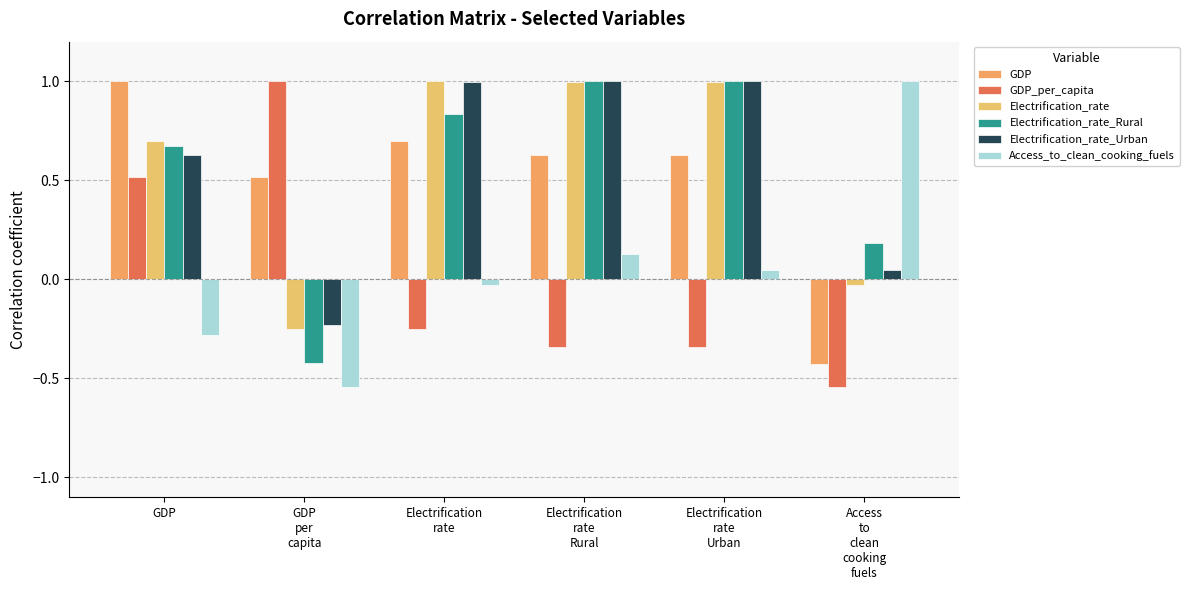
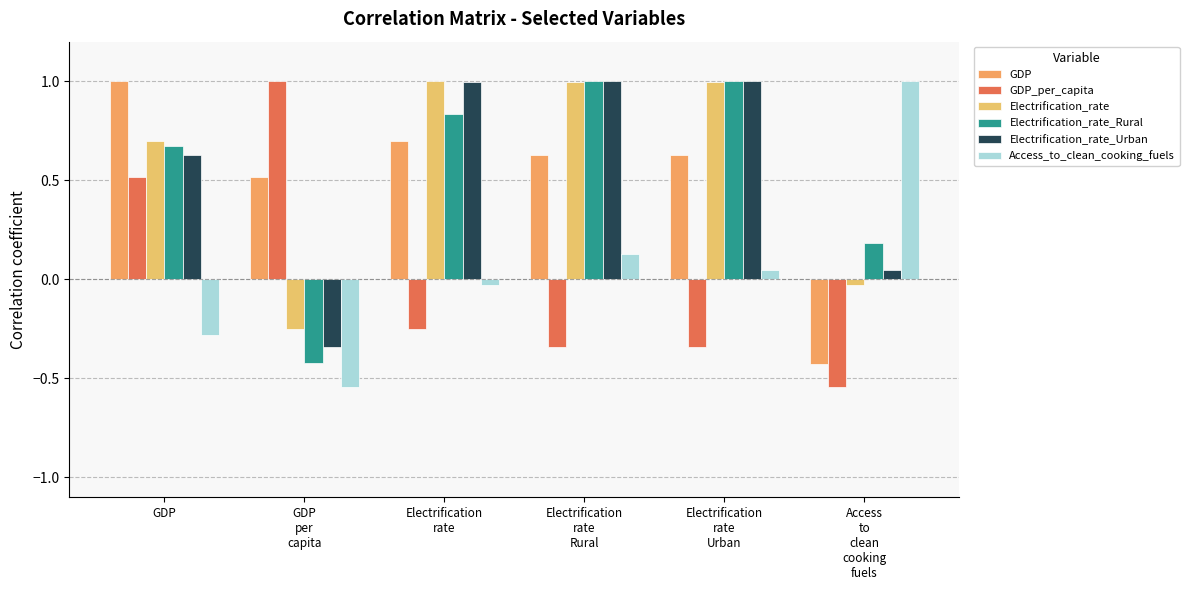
  {
    "Electrification_rate_Rural": {
      "GDP": 0.67,
      "GDP per capita": -0.42,
      "Electrification rate": 0.84,
      "Electrification rate Rural": 1.00,
      "Electrification rate Urban": 1.00,
      "Access to clean cooking fuels": 0.18
    },
    "Electrification_rate_Urban": {
      "GDP": 0.63,
-     "GDP per capita": -0.23,
+     "GDP per capita": -0.34,
      "Electrification rate": 0.99,
      "Electrification rate Rural": 1.00,
      "Electrification rate Urban": 1.00,
      "Access to clean cooking fuels": 0.05
    },
    "Access_to_clean_cooking_fuels": {
      "GDP": -0.28,
      "GDP per capita": -0.54,
      "Electrification rate": -0.03,
      "Electrification rate Rural": 0.13,
      "Electrification rate Urban": 0.05,
      "Access to clean cooking fuels": 1.00
    }
  }
